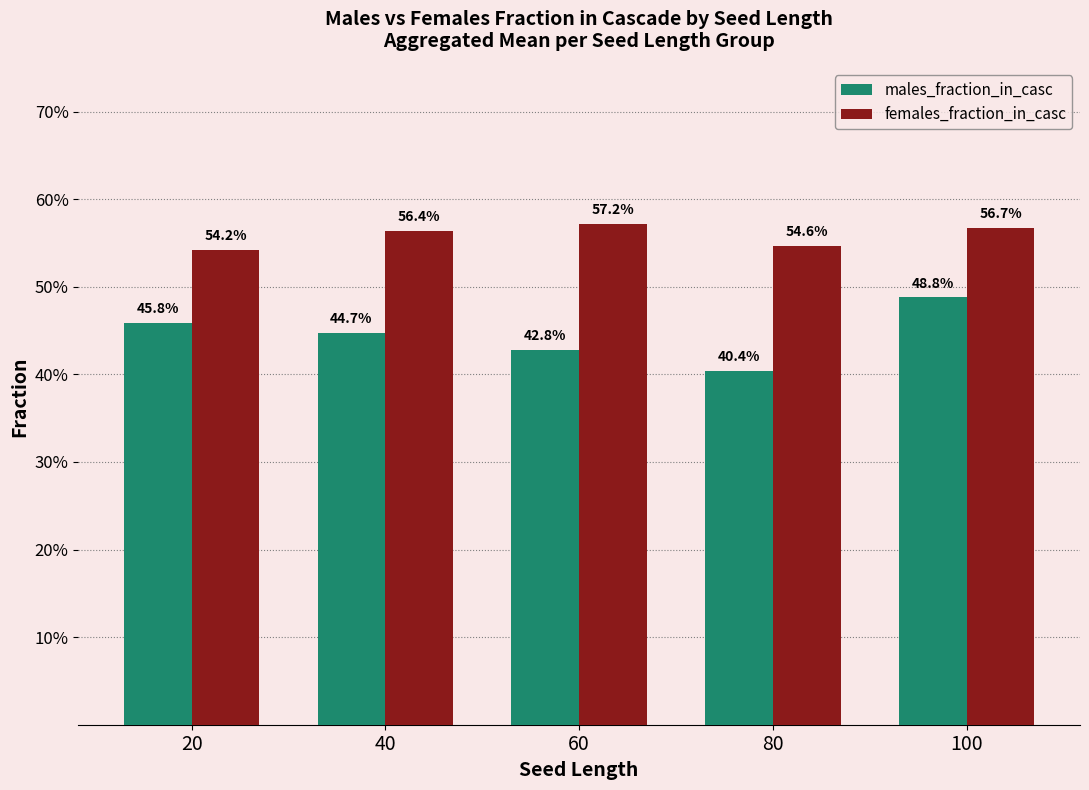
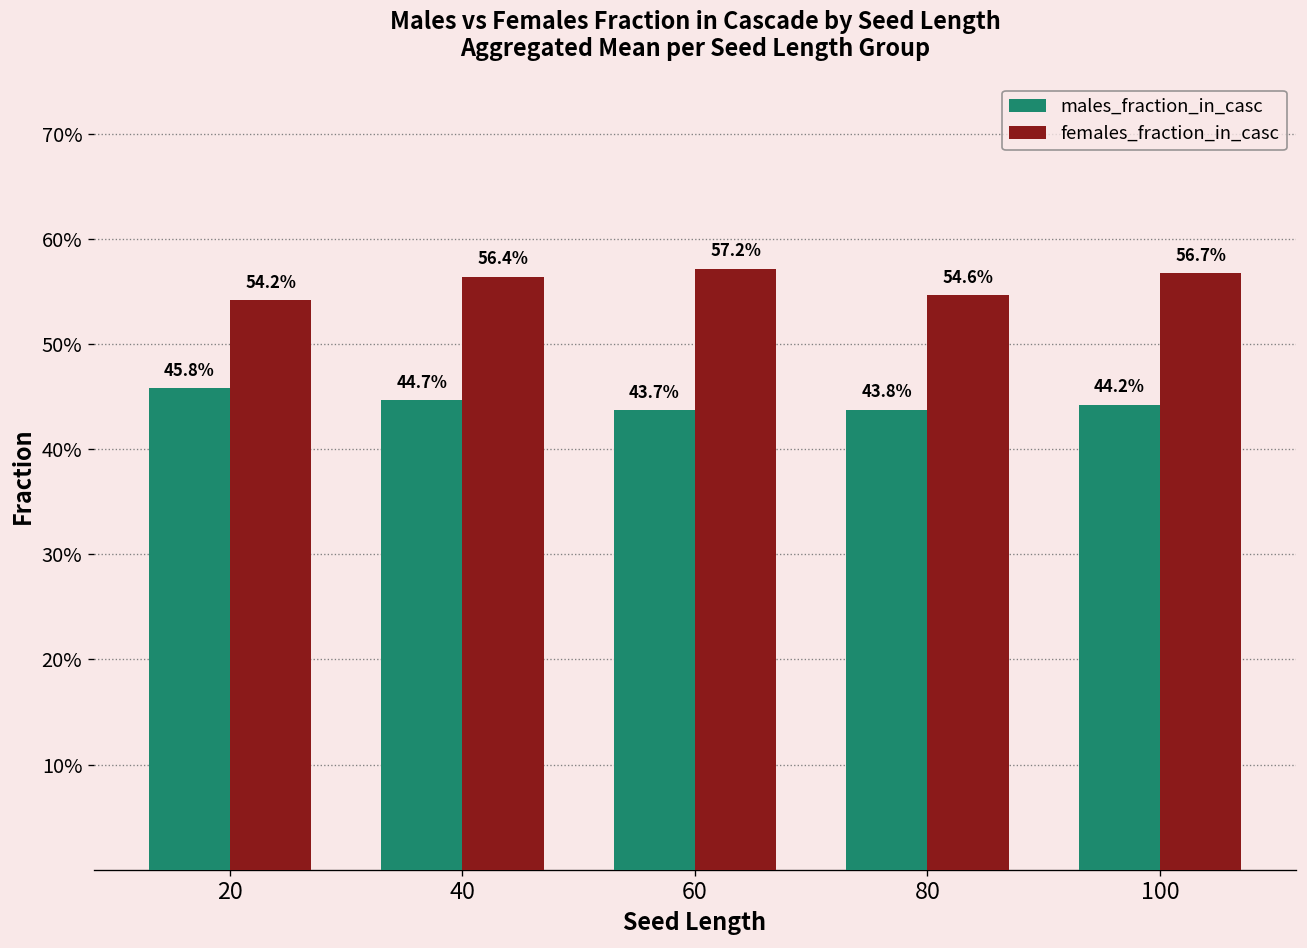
  {
    "males_fraction_in_casc": {
      "20": "45.8%",
      "40": "44.7%",
-     "60": "42.8%",
-     "80": "40.4%",
-     "100": "48.8%"
+     "60": "43.7%",
+     "80": "43.8%",
+     "100": "44.2%"
    },
    "females_fraction_in_casc": {
      "20": "54.2%",
      "40": "56.4%",
      "60": "57.2%",
      "80": "54.6%",
      "100": "56.7%"
    }
  }
